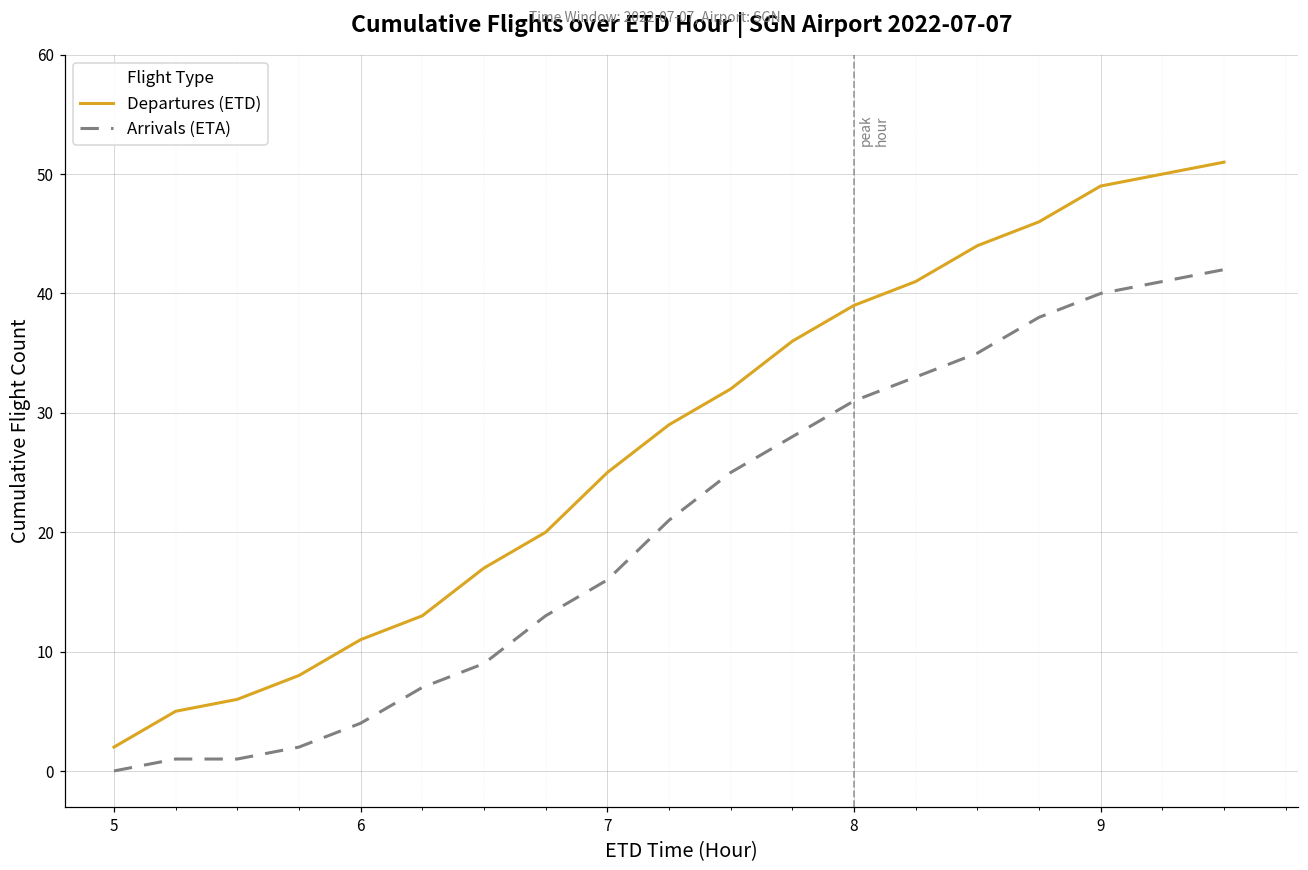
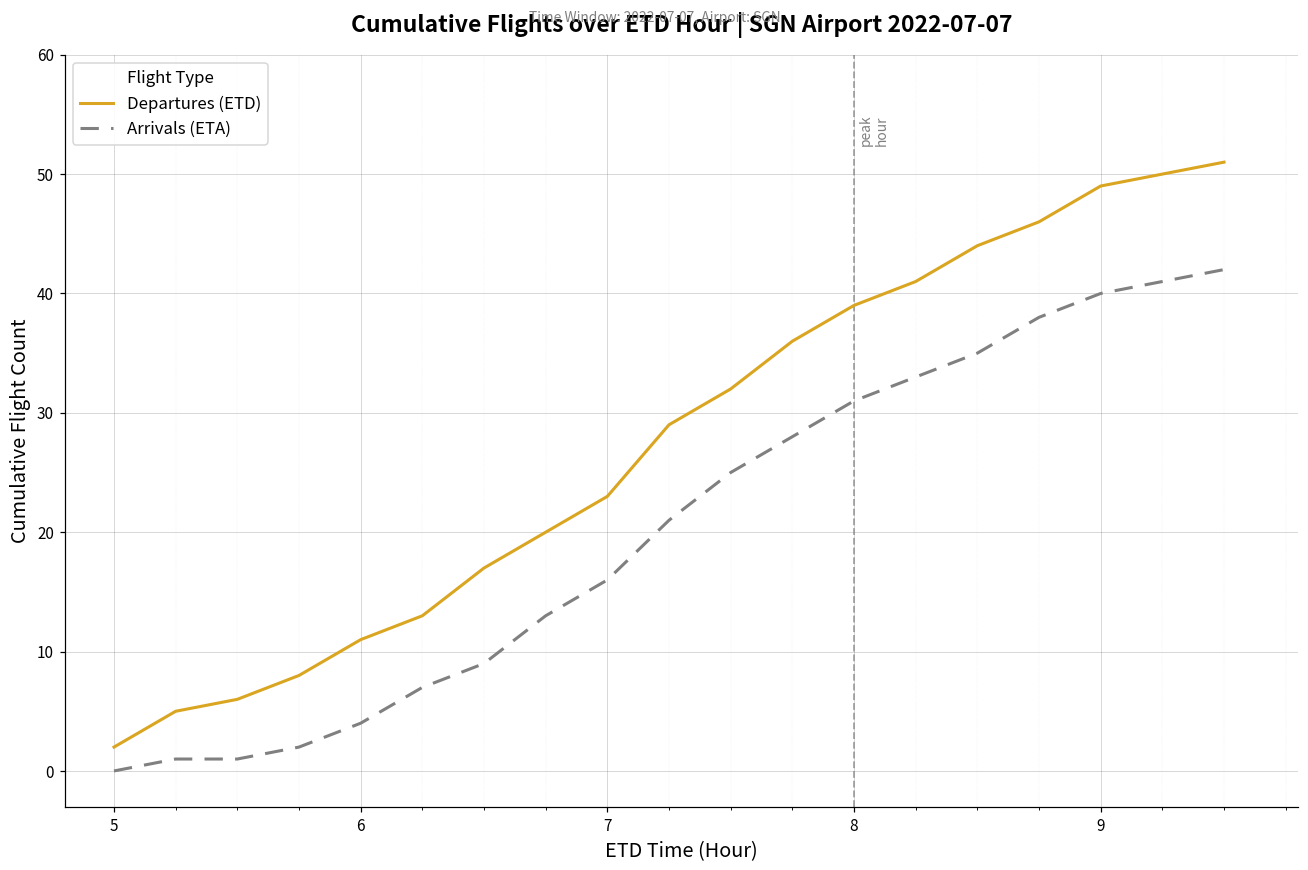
  {
    "Departures (ETD)": {
      "5": 2,
      "6": 11,
-     "7": 25,
+     "7": 23,
      "8": 39,
      "9": 49
    },
    "Arrivals (ETA)": {
      "5": 0,
      "6": 4,
      "7": 16,
      "8": 31,
      "9": 40
    }
  }
